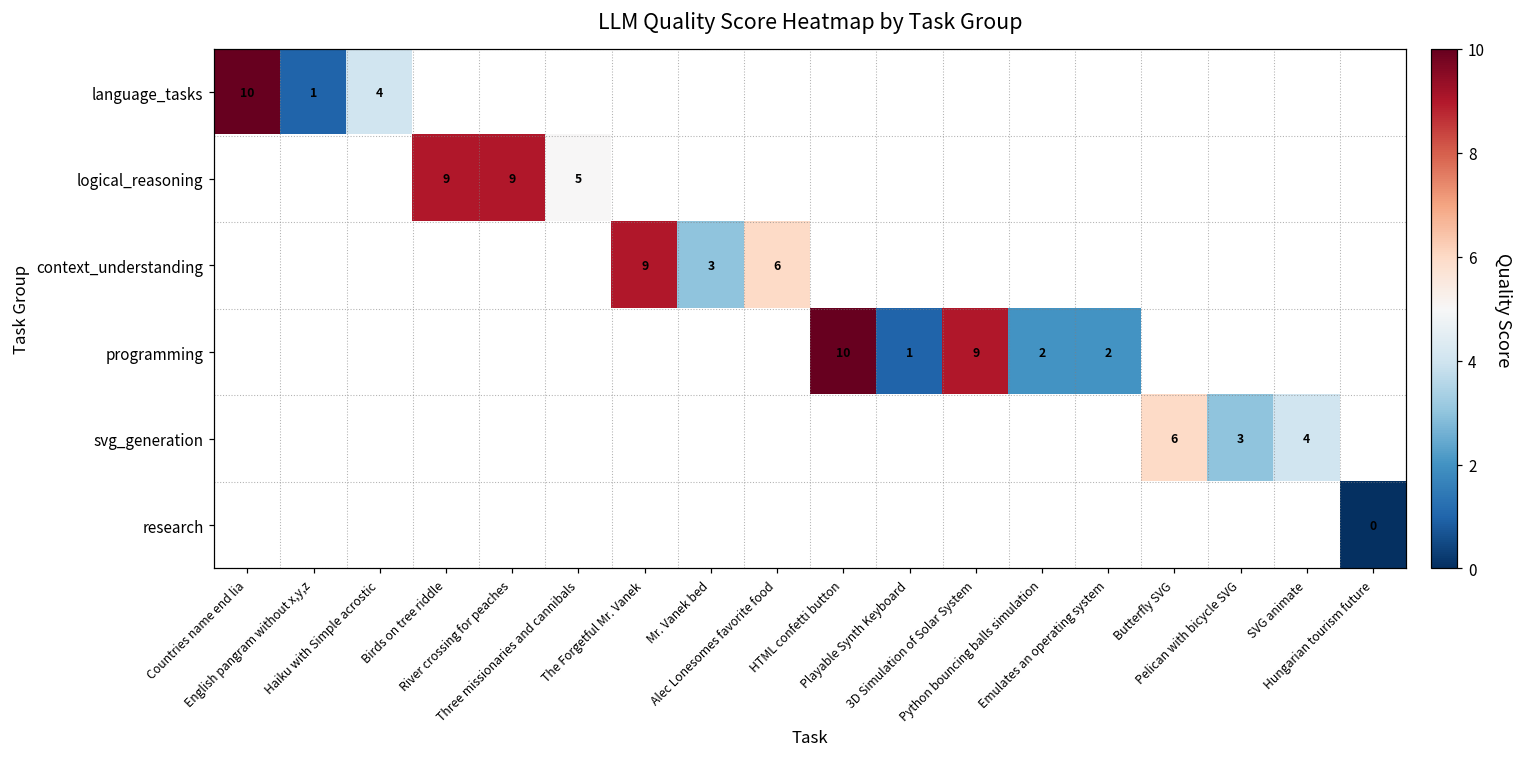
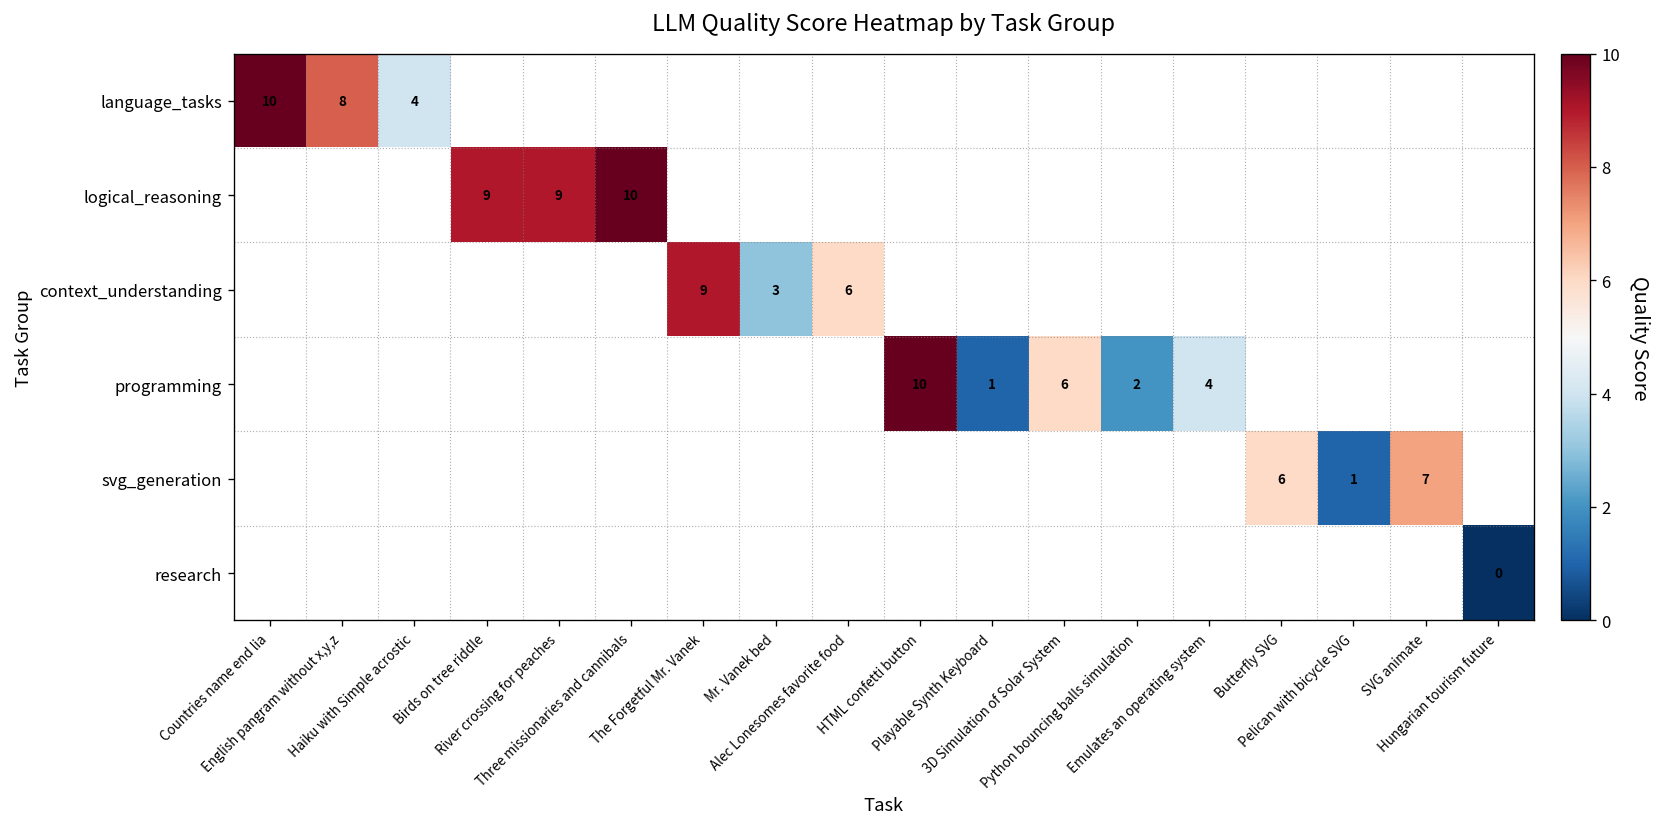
  {
    "language_tasks": {
      "Countries name end lia": 10,
-     "English pangram without x,y,z": 1,
+     "English pangram without x,y,z": 8,
      "Haiku with Simple acrostic": 4
    },
    "logical_reasoning": {
      "Birds on tree riddle": 9,
      "River crossing for peaches": 9,
-     "Three missionaries and cannibals": 5
+     "Three missionaries and cannibals": 10
    },
    "context_understanding": {
      "The Forgetful Mr. Vanek": 9,
      "Mr. Vanek bed": 3,
      "Alec Lonesomes favorite food": 6
    },
    "programming": {
      "HTML confetti button": 10,
      "Playable Synth Keyboard": 1,
-     "3D Simulation of Solar System": 9,
+     "3D Simulation of Solar System": 6,
      "Python bouncing balls simulation": 2,
-     "Emulates an operating system": 2
+     "Emulates an operating system": 4
    },
    "svg_generation": {
      "Butterfly SVG": 6,
-     "Pelican with bicycle SVG": 3,
-     "SVG animate": 4
+     "Pelican with bicycle SVG": 1,
+     "SVG animate": 7
    },
    "research": {
      "Hungarian tourism future": 0
    }
  }
